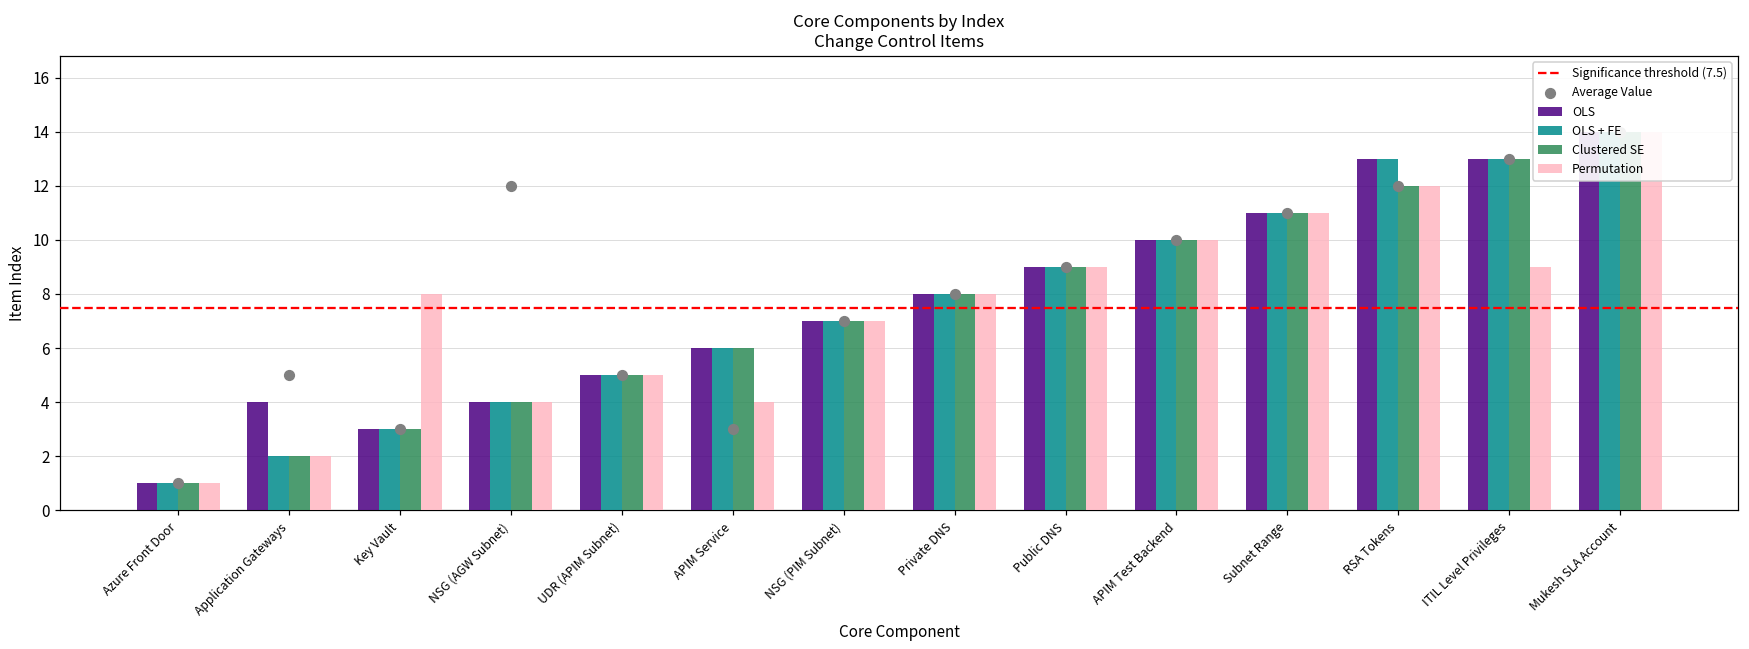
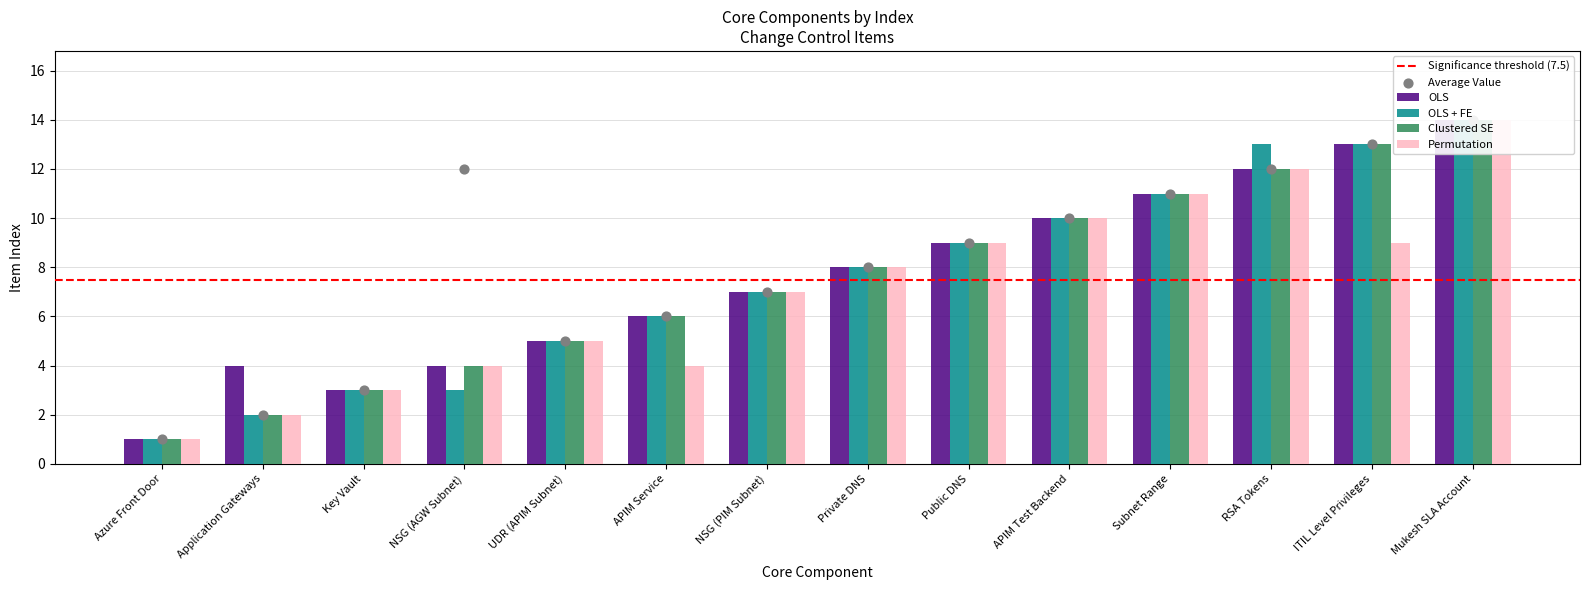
  {
    "OLS": {
      "Azure Front Door": 1,
      "Application Gateways": 4,
      "Key Vault": 3,
      "NSG (AGW Subnet)": 4,
      "UDR (APIM Subnet)": 5,
      "APIM Service": 6,
      "NSG (PIM Subnet)": 7,
      "Private DNS": 8,
      "Public DNS": 9,
      "APIM Test Backend": 10,
      "Subnet Range": 11,
-     "RSA Tokens": 13,
+     "RSA Tokens": 12,
      "ITIL Level Privileges": 13
    },
    "Average Value": {
-     "Application Gateways": 5,
-     "APIM Service": 3
+     "Application Gateways": 2,
+     "APIM Service": 6
    },
    "OLS + FE": {
      "Azure Front Door": 1,
      "Application Gateways": 2,
      "Key Vault": 3,
-     "NSG (AGW Subnet)": 4,
+     "NSG (AGW Subnet)": 3,
      "UDR (APIM Subnet)": 5,
      "APIM Service": 6,
      "NSG (PIM Subnet)": 7,
      "Private DNS": 8,
      "Public DNS": 9,
      "APIM Test Backend": 10,
      "Subnet Range": 11,
      "RSA Tokens": 13,
      "ITIL Level Privileges": 13
    },
    "Clustered SE": {
      "Azure Front Door": 1,
      "Application Gateways": 2,
      "Key Vault": 3,
      "NSG (AGW Subnet)": 4,
      "UDR (APIM Subnet)": 5,
      "APIM Service": 6,
      "NSG (PIM Subnet)": 7,
      "Private DNS": 8,
      "Public DNS": 9,
      "APIM Test Backend": 10,
      "Subnet Range": 11,
      "RSA Tokens": 12,
      "ITIL Level Privileges": 13
    },
    "Permutation": {
      "Azure Front Door": 1,
      "Application Gateways": 2,
-     "Key Vault": 8,
+     "Key Vault": 3,
      "NSG (AGW Subnet)": 4,
      "UDR (APIM Subnet)": 5,
      "APIM Service": 4,
      "NSG (PIM Subnet)": 7,
      "Private DNS": 8,
      "Public DNS": 9,
      "APIM Test Backend": 10,
      "Subnet Range": 11,
      "RSA Tokens": 12,
      "ITIL Level Privileges": 9
    }
  }
